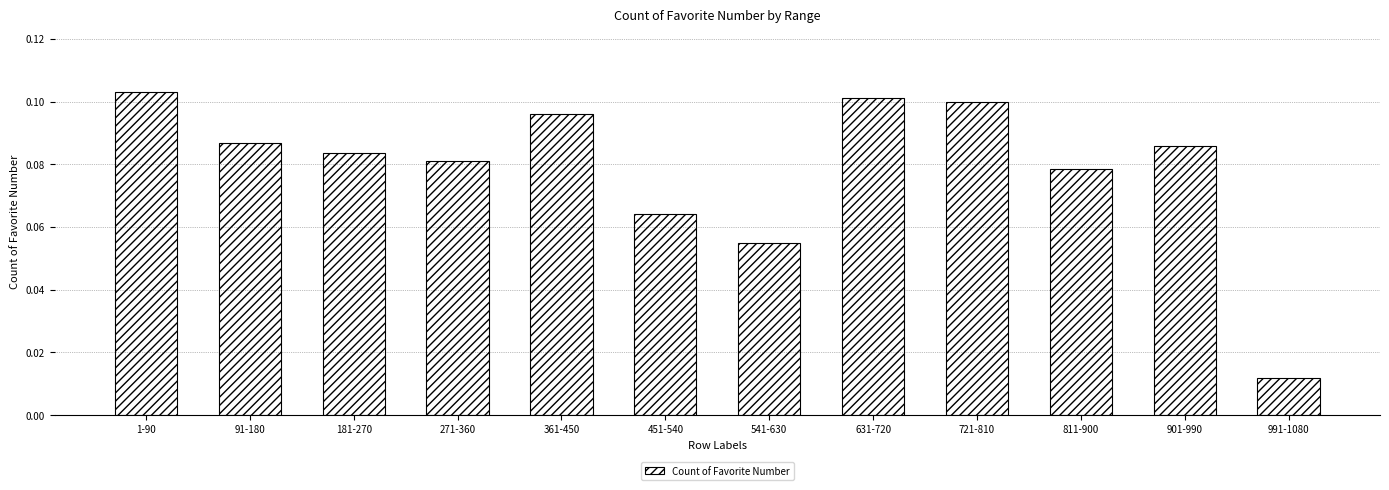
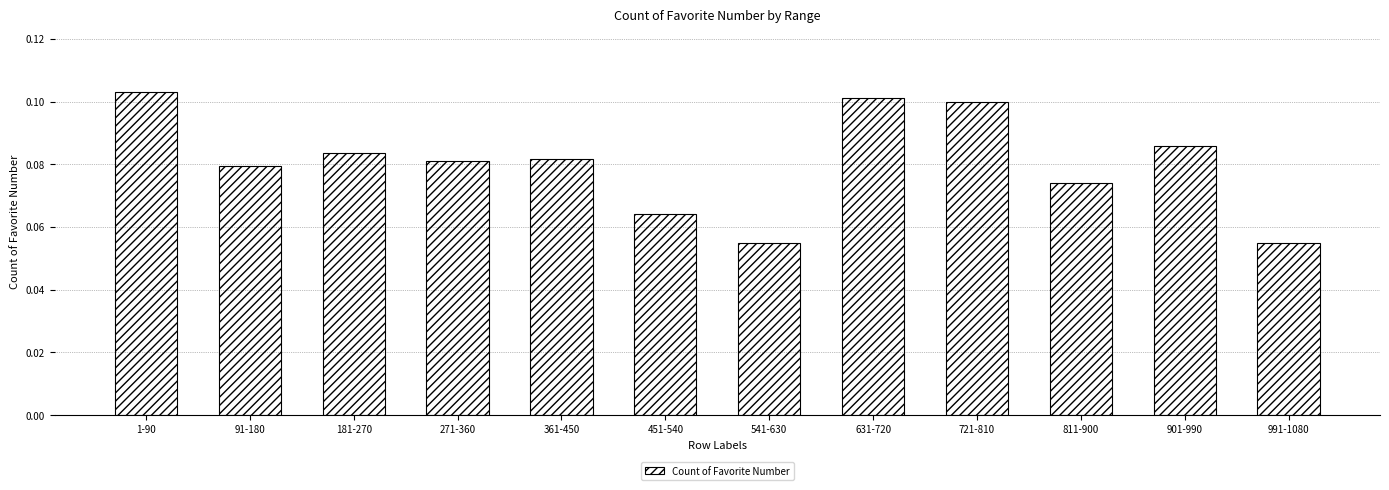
  {
    "1-90": 0.103,
-   "91-180": 0.087,
+   "91-180": 0.080,
    "181-270": 0.084,
    "271-360": 0.081,
-   "361-450": 0.096,
+   "361-450": 0.082,
    "451-540": 0.064,
    "541-630": 0.055,
    "631-720": 0.101,
    "721-810": 0.100,
-   "811-900": 0.078,
+   "811-900": 0.074,
    "901-990": 0.086,
-   "991-1080": 0.012
+   "991-1080": 0.055
  }
